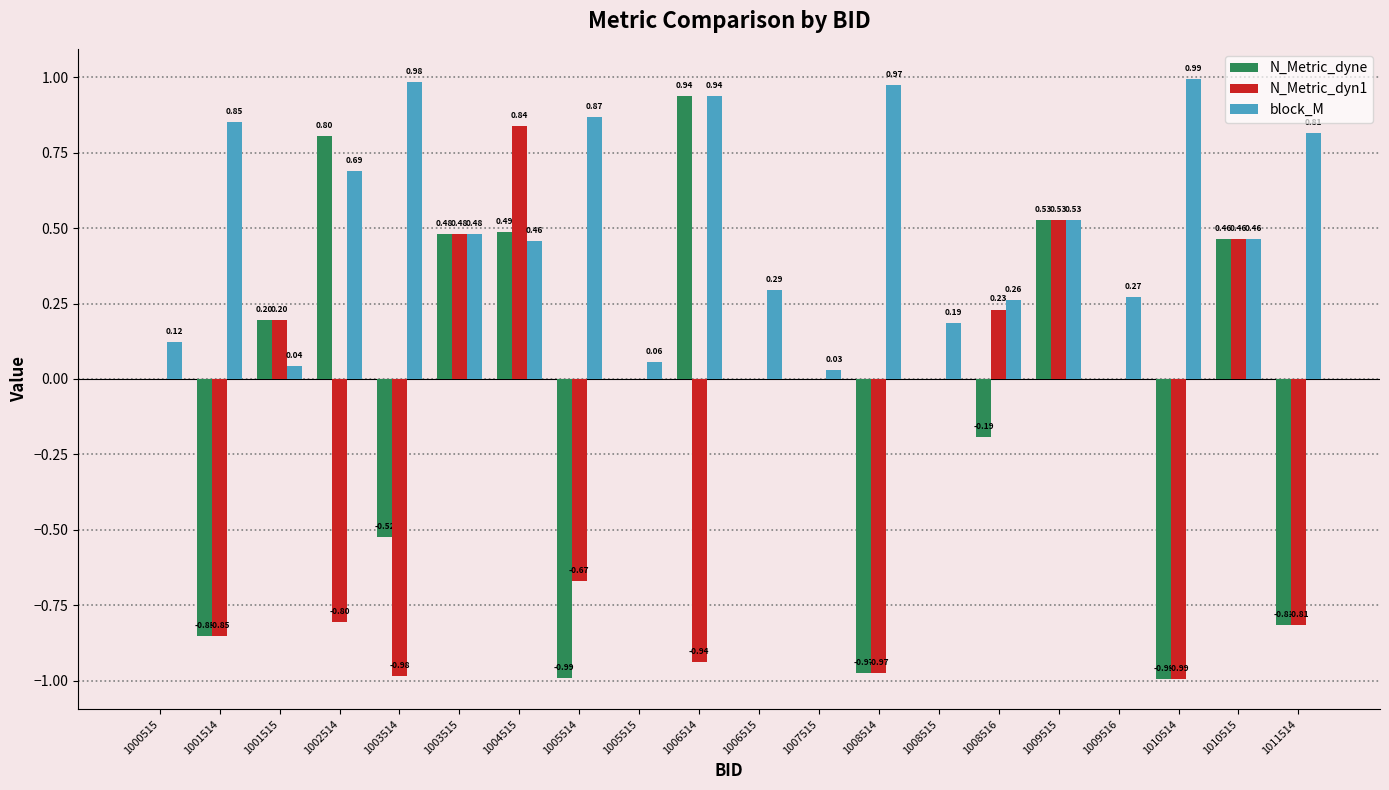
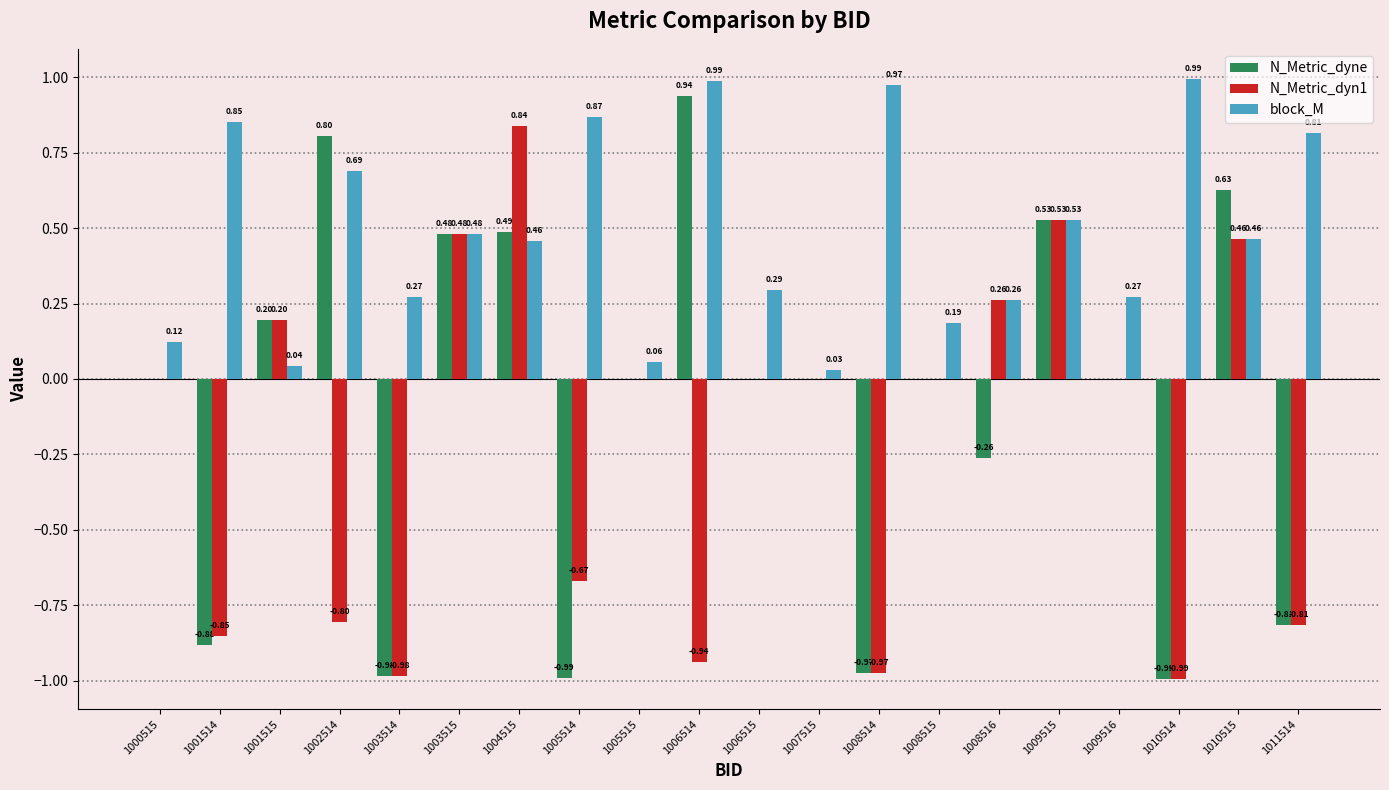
  {
    "N_Metric_dyne": {
-     "1001514": -0.85,
+     "1001514": -0.88,
      "1001515": 0.20,
      "1002514": 0.80,
-     "1003514": -0.52,
+     "1003514": -0.98,
      "1003515": 0.48,
      "1004515": 0.49,
      "1005514": -0.99,
      "1006514": 0.94,
-     "1008516": -0.19,
+     "1008516": -0.26,
      "1009515": 0.53,
-     "1010515": 0.46
+     "1010515": 0.63
    },
    "N_Metric_dyn1": {
      "1001514": -0.85,
      "1001515": 0.20,
      "1002514": -0.80,
      "1003515": 0.48,
      "1004515": 0.84,
      "1005514": -0.67,
      "1006514": -0.94,
-     "1008516": 0.23,
+     "1008516": 0.26,
      "1009515": 0.53,
      "1010515": 0.46
    },
    "block_M": {
      "1000515": 0.12,
      "1001514": 0.85,
      "1001515": 0.04,
      "1002514": 0.69,
-     "1003514": 0.98,
+     "1003514": 0.27,
      "1003515": 0.48,
      "1004515": 0.46,
      "1005514": 0.87,
      "1005515": 0.06,
-     "1006514": 0.94,
+     "1006514": 0.99,
      "1006515": 0.29,
      "1007515": 0.03,
      "1008514": 0.97,
      "1008515": 0.19,
      "1008516": 0.26,
      "1009515": 0.53,
      "1009516": 0.27,
      "1010514": 0.99,
      "1010515": 0.46
    }
  }
